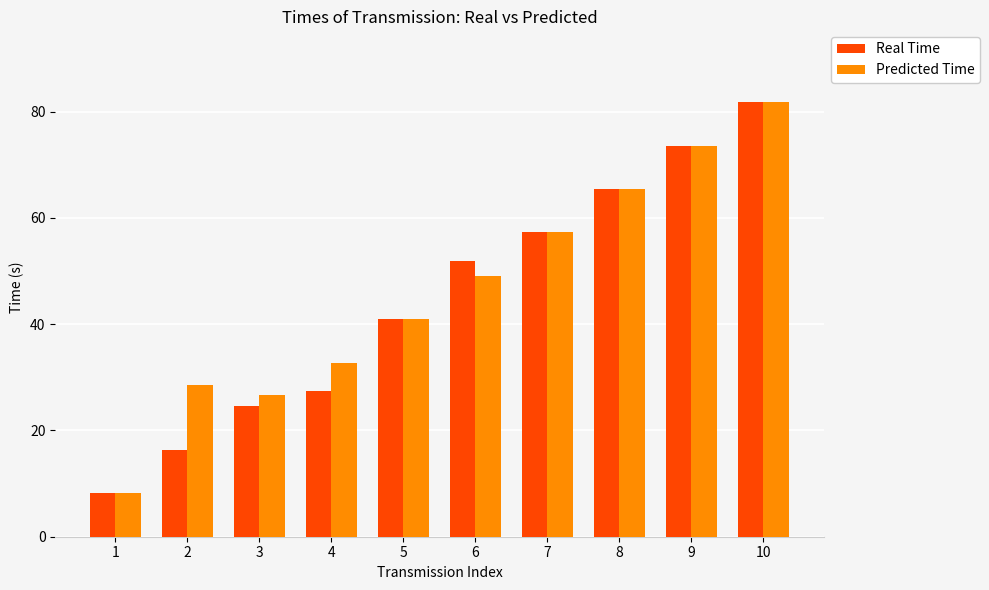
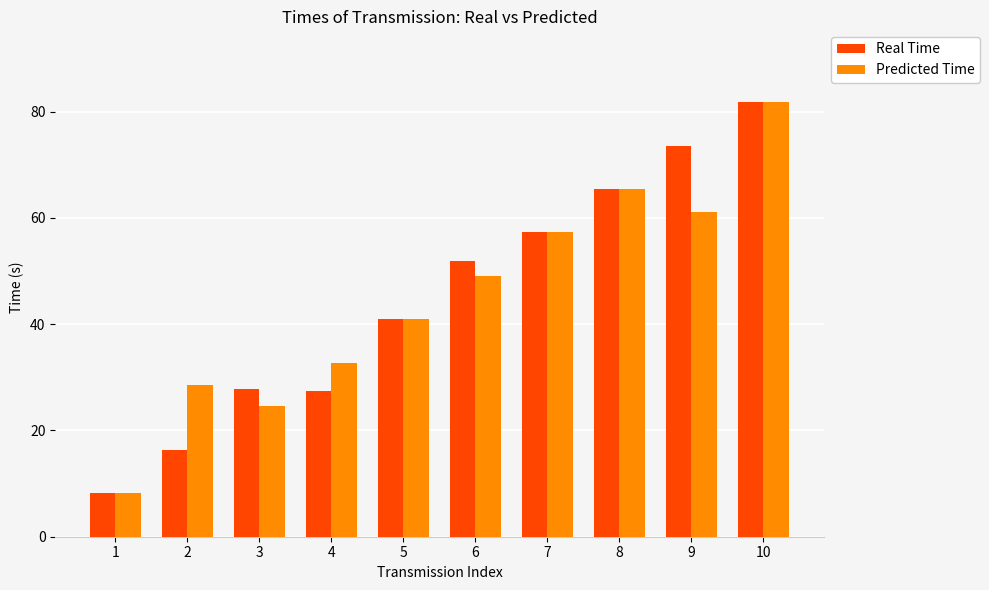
  {
    "Real Time": {
      "1": 8,
      "2": 16,
-     "3": 25,
+     "3": 28,
      "4": 27,
      "5": 41,
      "6": 52,
      "7": 57,
      "8": 65,
      "9": 74,
      "10": 82
    },
    "Predicted Time": {
      "1": 8,
      "2": 28,
-     "3": 27,
+     "3": 25,
      "4": 33,
      "5": 41,
      "6": 49,
      "7": 57,
      "8": 65,
-     "9": 74,
+     "9": 61,
      "10": 82
    }
  }
